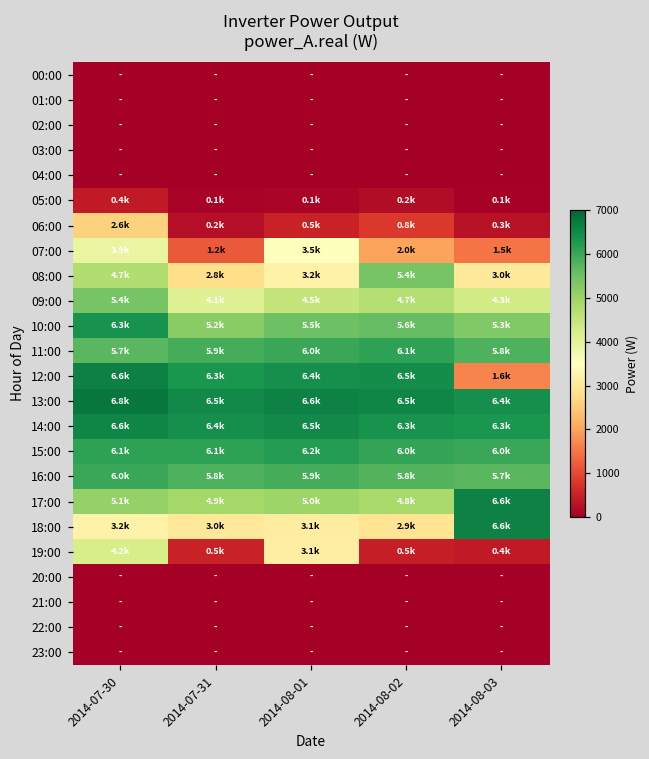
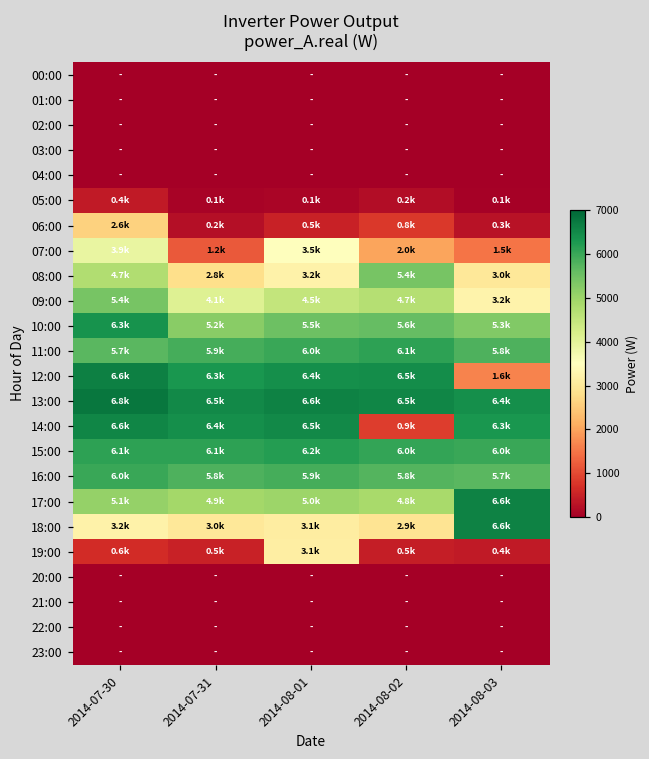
  {
    "05:00": {
      "2014-07-30": "0.4k",
      "2014-07-31": "0.1k",
      "2014-08-01": "0.1k",
      "2014-08-02": "0.2k",
      "2014-08-03": "0.1k"
    },
    "06:00": {
      "2014-07-30": "2.6k",
      "2014-07-31": "0.2k",
      "2014-08-01": "0.5k",
      "2014-08-02": "0.8k",
      "2014-08-03": "0.3k"
    },
    "07:00": {
      "2014-07-30": "3.9k",
      "2014-07-31": "1.2k",
      "2014-08-01": "3.5k",
      "2014-08-02": "2.0k",
      "2014-08-03": "1.5k"
    },
    "08:00": {
      "2014-07-30": "4.7k",
      "2014-07-31": "2.8k",
      "2014-08-01": "3.2k",
      "2014-08-02": "5.4k",
      "2014-08-03": "3.0k"
    },
    "09:00": {
      "2014-07-30": "5.4k",
      "2014-07-31": "4.1k",
      "2014-08-01": "4.5k",
      "2014-08-02": "4.7k",
-     "2014-08-03": "4.3k"
+     "2014-08-03": "3.2k"
    },
    "10:00": {
      "2014-07-30": "6.3k",
      "2014-07-31": "5.2k",
      "2014-08-01": "5.5k",
      "2014-08-02": "5.6k",
      "2014-08-03": "5.3k"
    },
    "11:00": {
      "2014-07-30": "5.7k",
      "2014-07-31": "5.9k",
      "2014-08-01": "6.0k",
      "2014-08-02": "6.1k",
      "2014-08-03": "5.8k"
    },
    "12:00": {
      "2014-07-30": "6.6k",
      "2014-07-31": "6.3k",
      "2014-08-01": "6.4k",
      "2014-08-02": "6.5k",
      "2014-08-03": "1.6k"
    },
    "13:00": {
      "2014-07-30": "6.8k",
      "2014-07-31": "6.5k",
      "2014-08-01": "6.6k",
      "2014-08-02": "6.5k",
      "2014-08-03": "6.4k"
    },
    "14:00": {
      "2014-07-30": "6.6k",
      "2014-07-31": "6.4k",
      "2014-08-01": "6.5k",
-     "2014-08-02": "6.3k",
+     "2014-08-02": "0.9k",
      "2014-08-03": "6.3k"
    },
    "15:00": {
      "2014-07-30": "6.1k",
      "2014-07-31": "6.1k",
      "2014-08-01": "6.2k",
      "2014-08-02": "6.0k",
      "2014-08-03": "6.0k"
    },
    "16:00": {
      "2014-07-30": "6.0k",
      "2014-07-31": "5.8k",
      "2014-08-01": "5.9k",
      "2014-08-02": "5.8k",
      "2014-08-03": "5.7k"
    },
    "17:00": {
      "2014-07-30": "5.1k",
      "2014-07-31": "4.9k",
      "2014-08-01": "5.0k",
      "2014-08-02": "4.8k",
      "2014-08-03": "6.6k"
    },
    "18:00": {
      "2014-07-30": "3.2k",
      "2014-07-31": "3.0k",
      "2014-08-01": "3.1k",
      "2014-08-02": "2.9k",
      "2014-08-03": "6.6k"
    },
    "19:00": {
-     "2014-07-30": "4.2k",
+     "2014-07-30": "0.6k",
      "2014-07-31": "0.5k",
      "2014-08-01": "3.1k",
      "2014-08-02": "0.5k",
      "2014-08-03": "0.4k"
    }
  }
